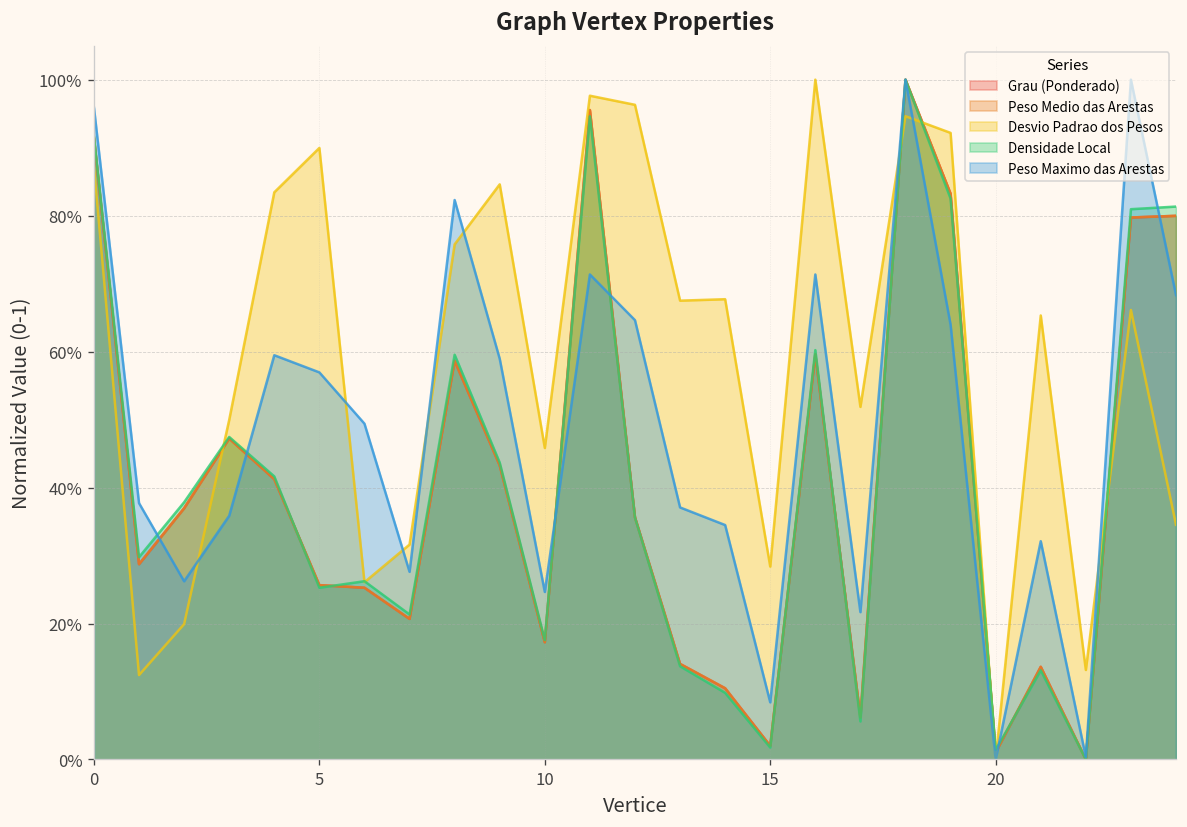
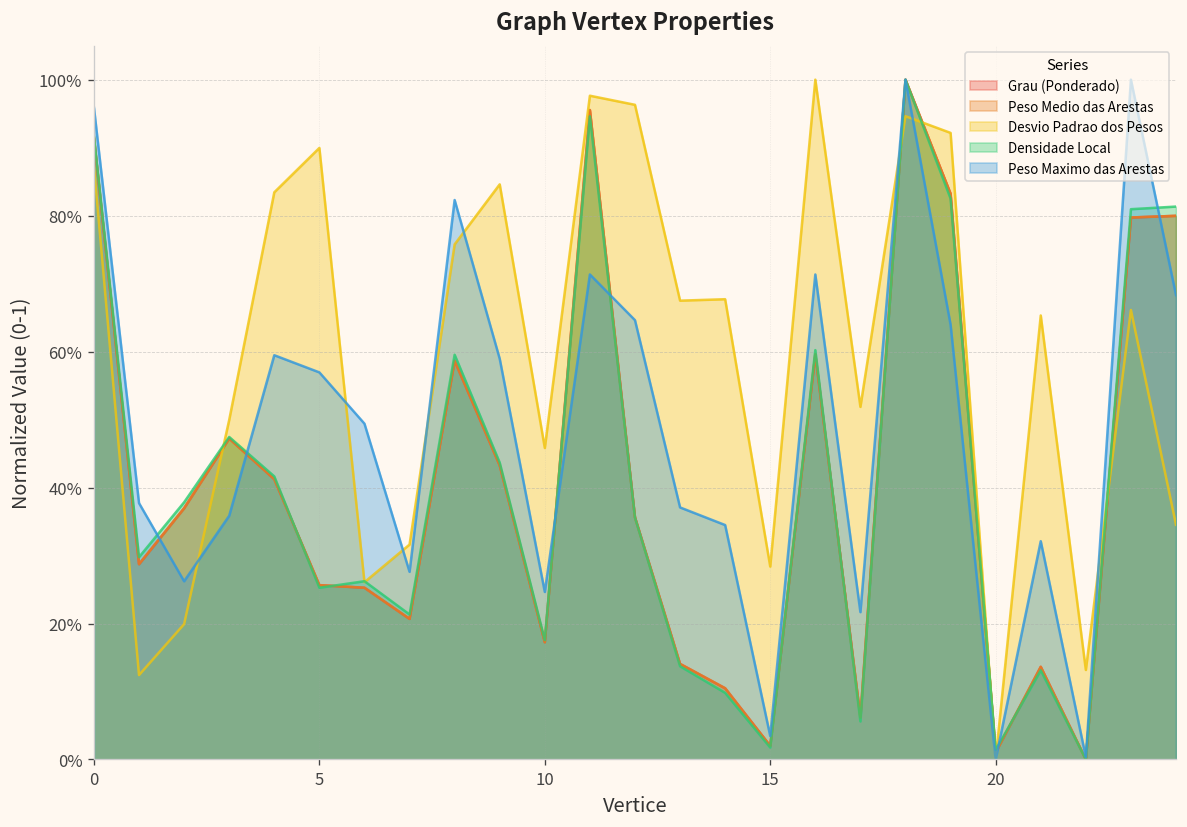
  {
    "Peso Maximo das Arestas": {
      "0": "96%",
      "5": "57%",
      "10": "25%",
-     "15": "8%"
+     "15": "3%"
    }
  }
